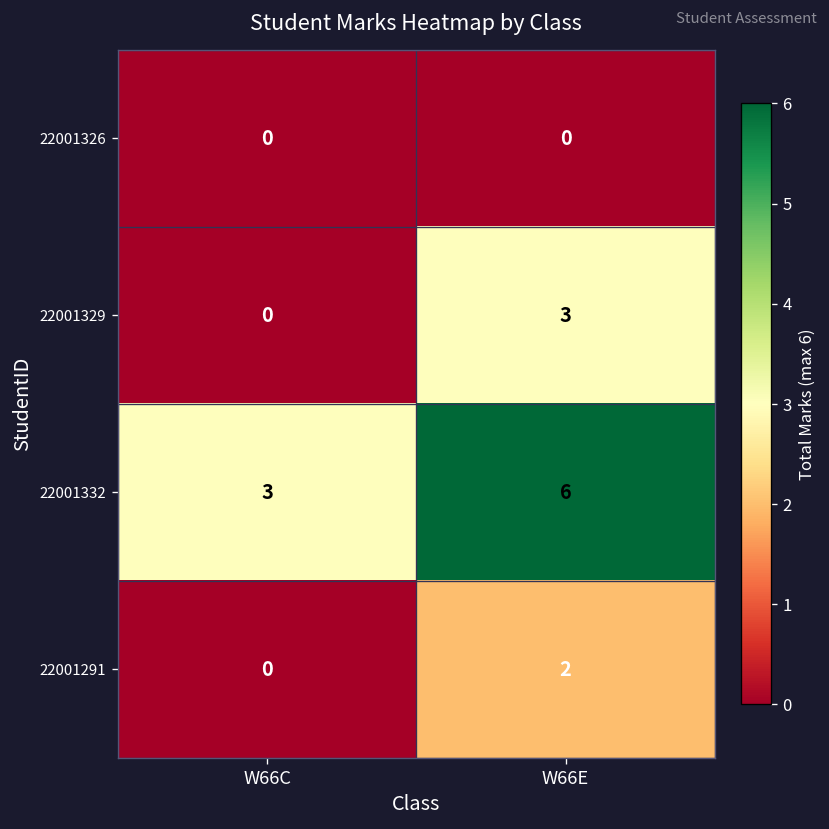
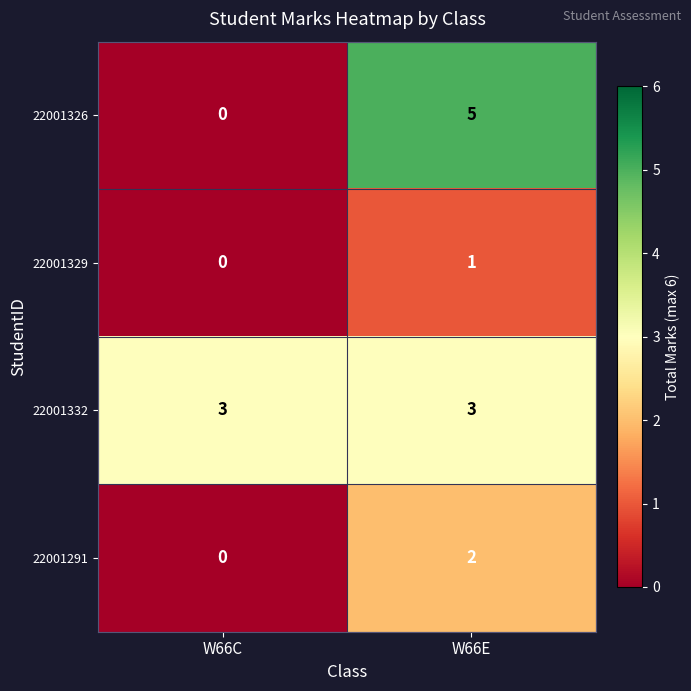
  {
    "22001326": {
      "W66C": 0,
-     "W66E": 0
+     "W66E": 5
    },
    "22001329": {
      "W66C": 0,
-     "W66E": 3
+     "W66E": 1
    },
    "22001332": {
      "W66C": 3,
-     "W66E": 6
+     "W66E": 3
    },
    "22001291": {
      "W66C": 0,
      "W66E": 2
    }
  }
